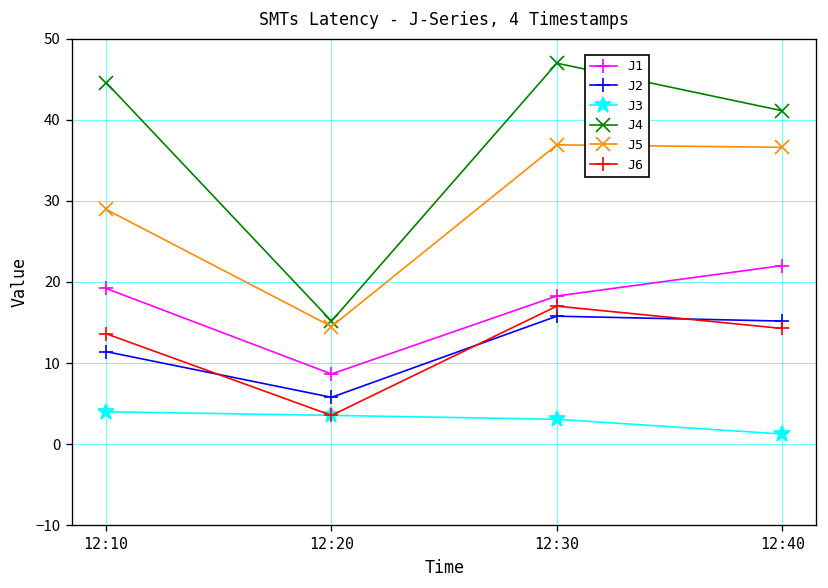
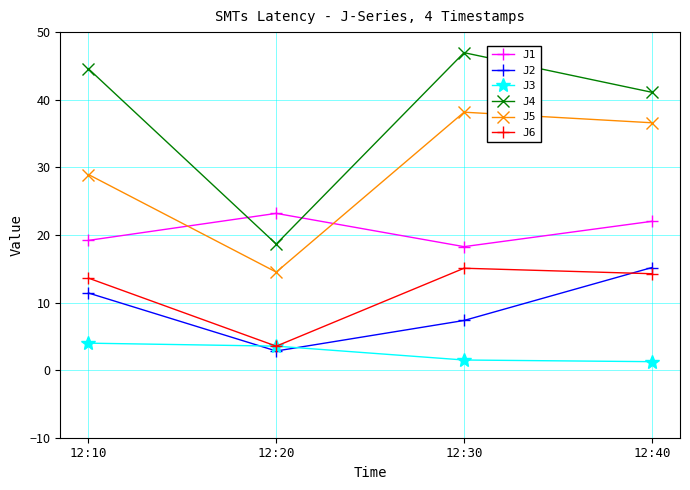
  {
    "J1": {
      "12:10": 19,
-     "12:20": 9,
+     "12:20": 23,
      "12:30": 18,
      "12:40": 22
    },
    "J2": {
      "12:10": 11,
-     "12:20": 6,
-     "12:30": 16,
+     "12:20": 3,
+     "12:30": 7,
      "12:40": 15
    },
    "J3": {
      "12:10": 4,
-     "12:30": 3,
+     "12:30": 1,
      "12:40": 1
    },
    "J4": {
      "12:10": 45,
-     "12:20": 15,
+     "12:20": 19,
      "12:30": 47,
      "12:40": 41
    },
    "J5": {
      "12:10": 29,
      "12:20": 14,
-     "12:30": 37,
+     "12:30": 38,
      "12:40": 37
    },
    "J6": {
      "12:10": 14,
-     "12:30": 17,
+     "12:30": 15,
      "12:40": 14
    }
  }
